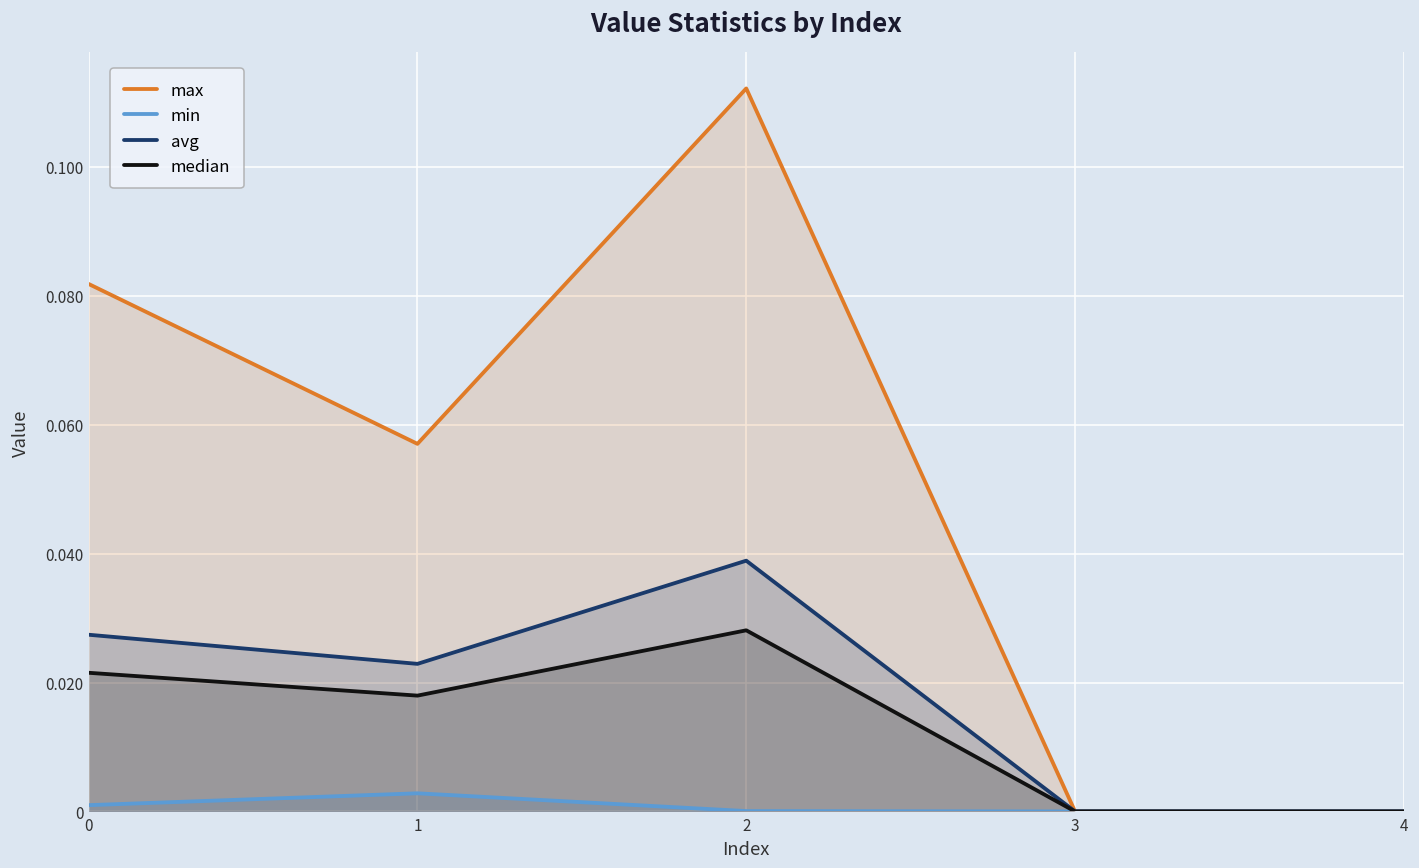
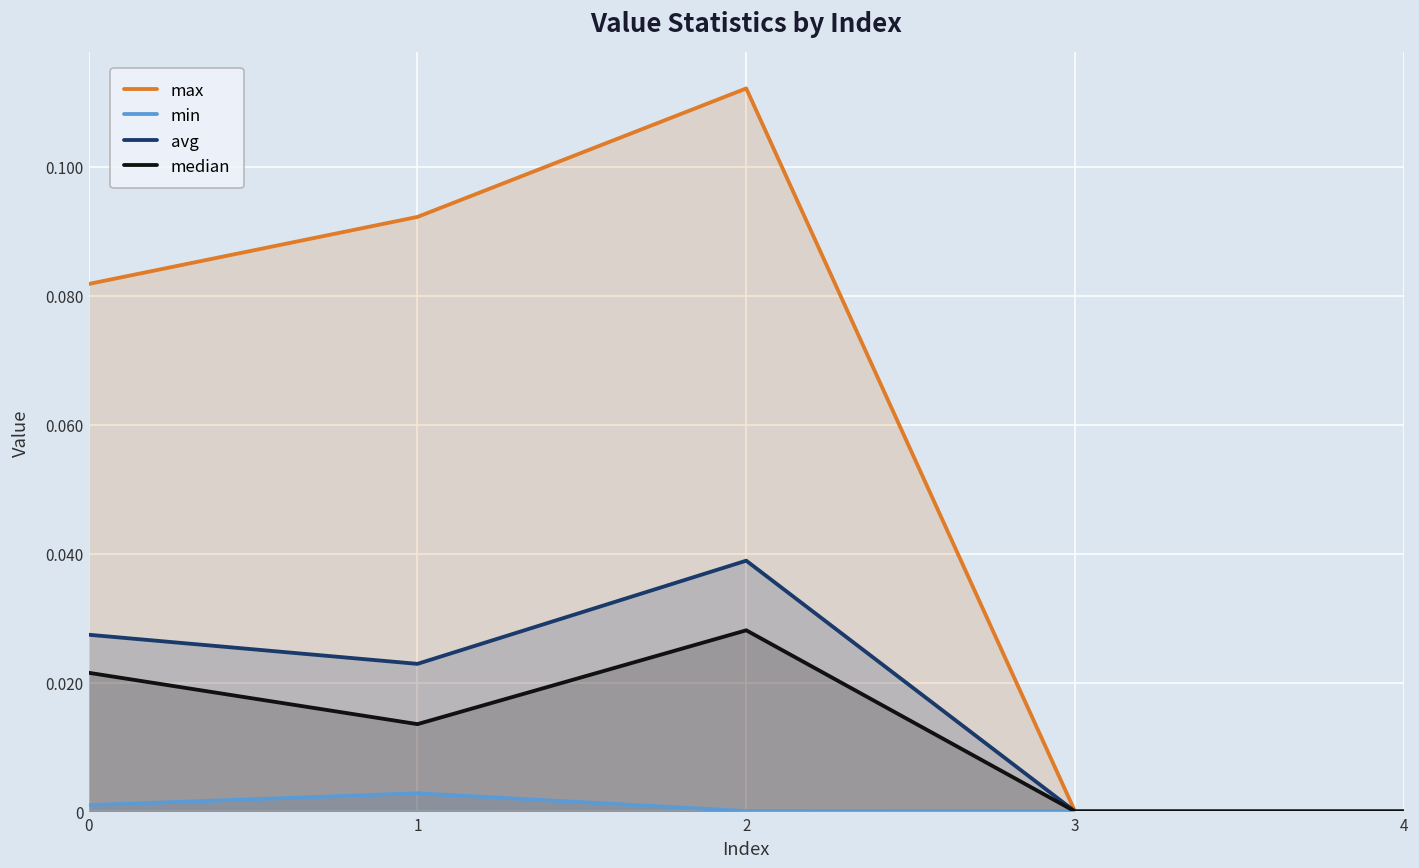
  {
    "max": {
      "0": 0.082,
-     "1": 0.057,
+     "1": 0.092,
      "2": 0.112
    },
    "min": {
      "0": 0.001,
      "1": 0.003,
      "2": 0.000
    },
    "avg": {
      "0": 0.027,
      "1": 0.023,
      "2": 0.039
    },
    "median": {
      "0": 0.022,
-     "1": 0.018,
+     "1": 0.014,
      "2": 0.028
    }
  }
